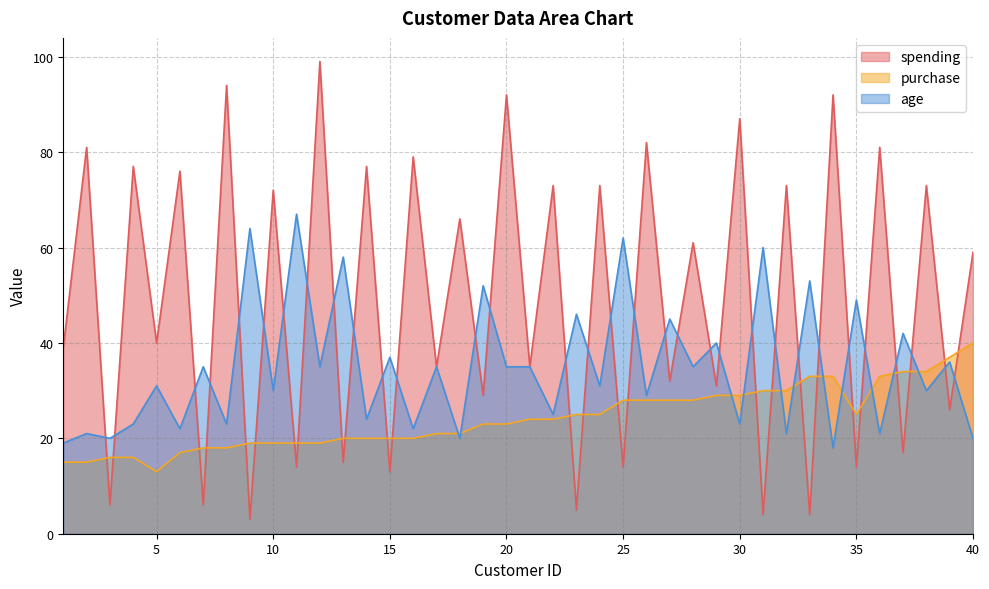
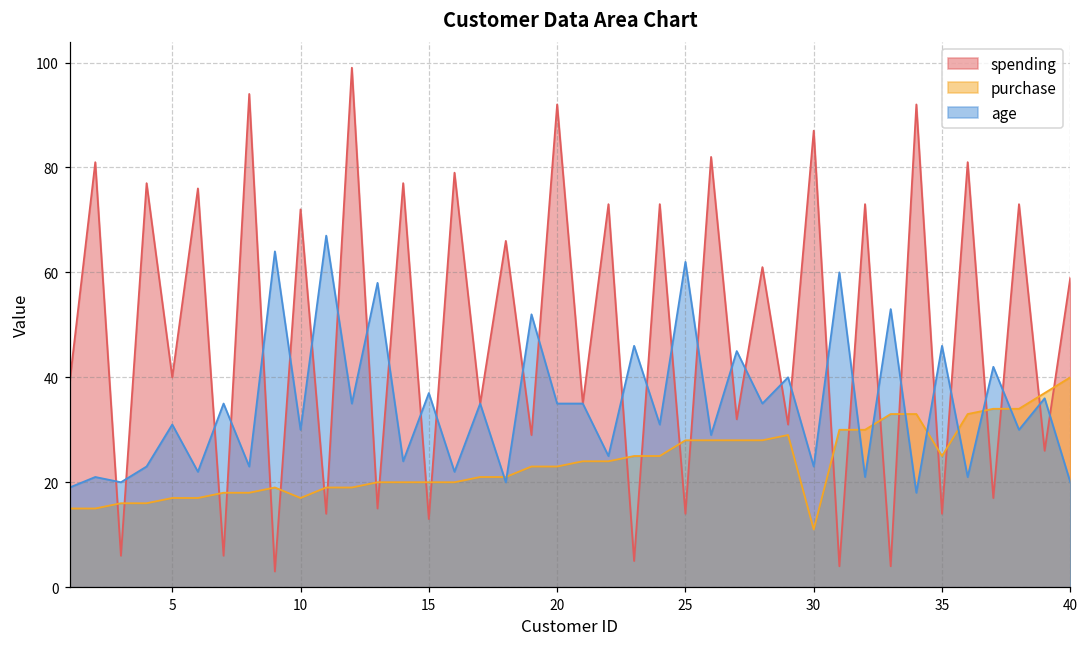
  {
    "spending": {
      "5": 40,
      "10": 72,
      "15": 13,
      "20": 92,
      "25": 14,
      "30": 87,
      "35": 14,
      "40": 59
    },
    "purchase": {
-     "5": 13,
-     "10": 19,
+     "5": 17,
+     "10": 17,
      "15": 20,
      "20": 23,
      "25": 28,
-     "30": 29,
+     "30": 11,
      "35": 25,
      "40": 40
    },
    "age": {
      "5": 31,
      "10": 30,
      "15": 37,
      "20": 35,
      "25": 62,
      "30": 23,
-     "35": 49,
+     "35": 46,
      "40": 20
    }
  }
